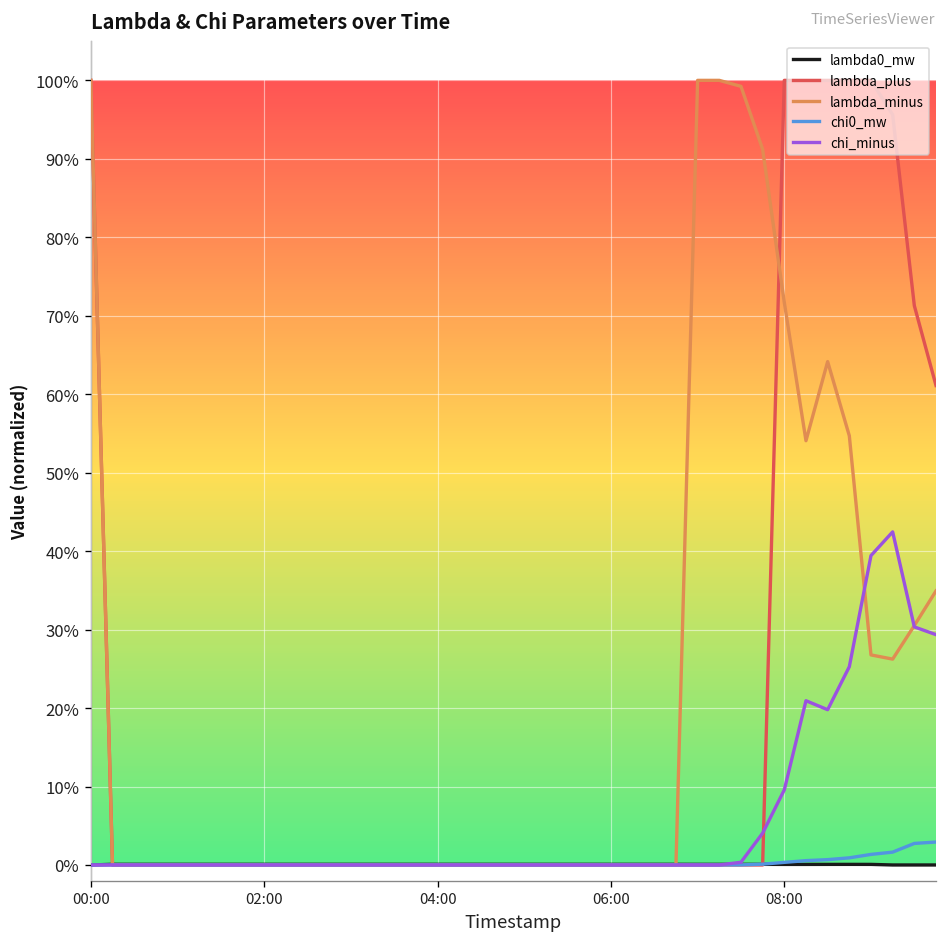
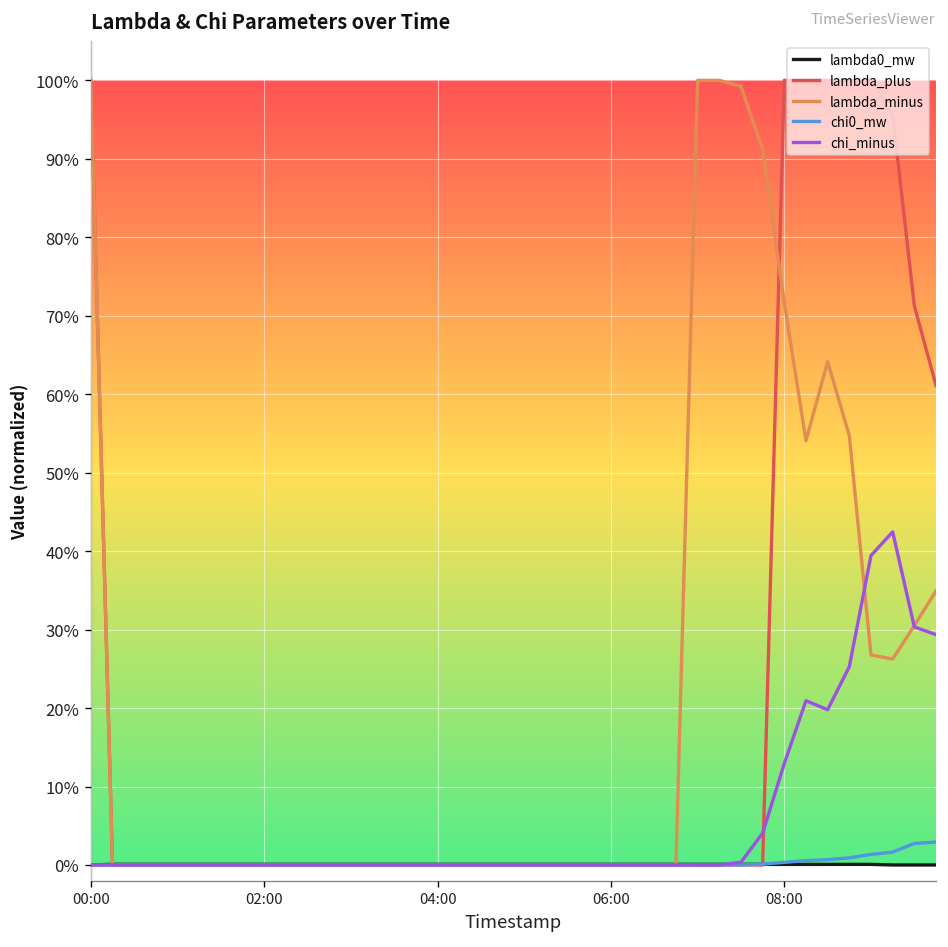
  {
    "chi_minus": {
-     "08:00": "10%"
+     "08:00": "13%"
    }
  }
